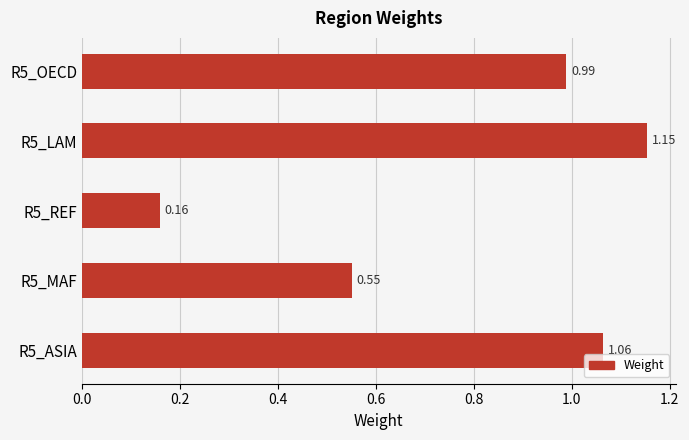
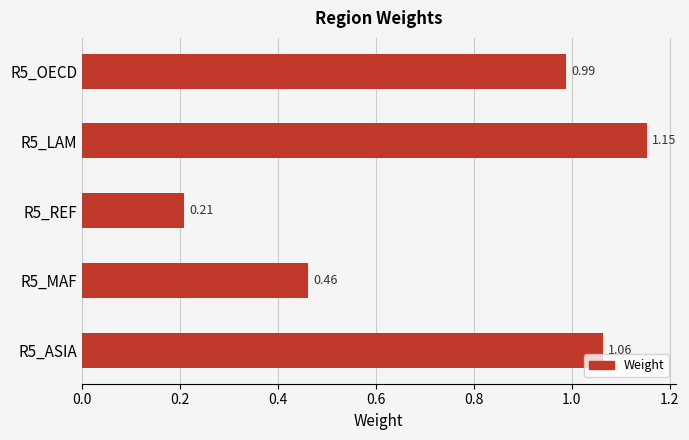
  {
    "R5_OECD": 0.99,
    "R5_LAM": 1.15,
-   "R5_REF": 0.16,
-   "R5_MAF": 0.55
+   "R5_REF": 0.21,
+   "R5_MAF": 0.46
  }
